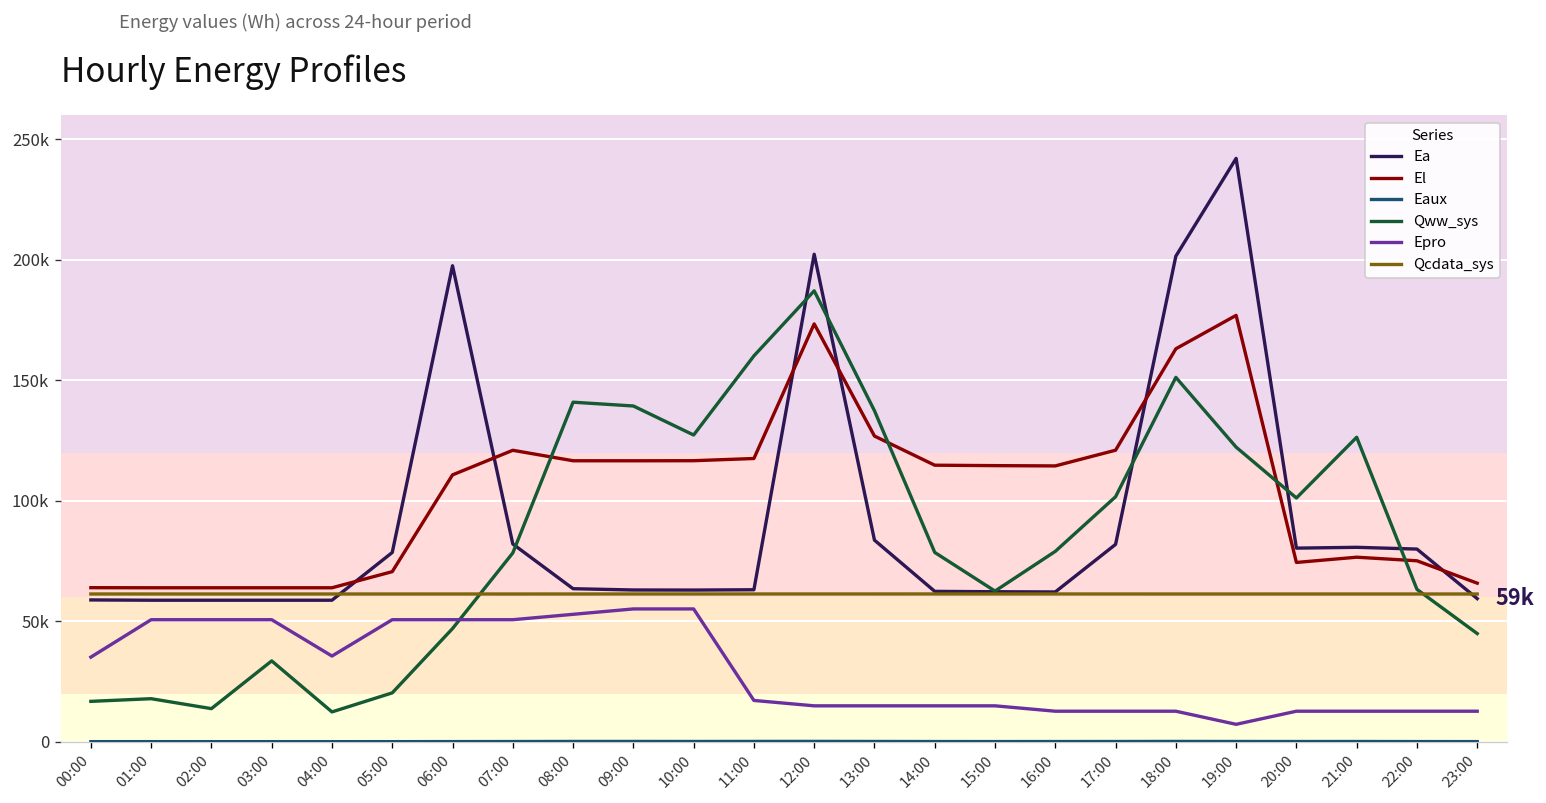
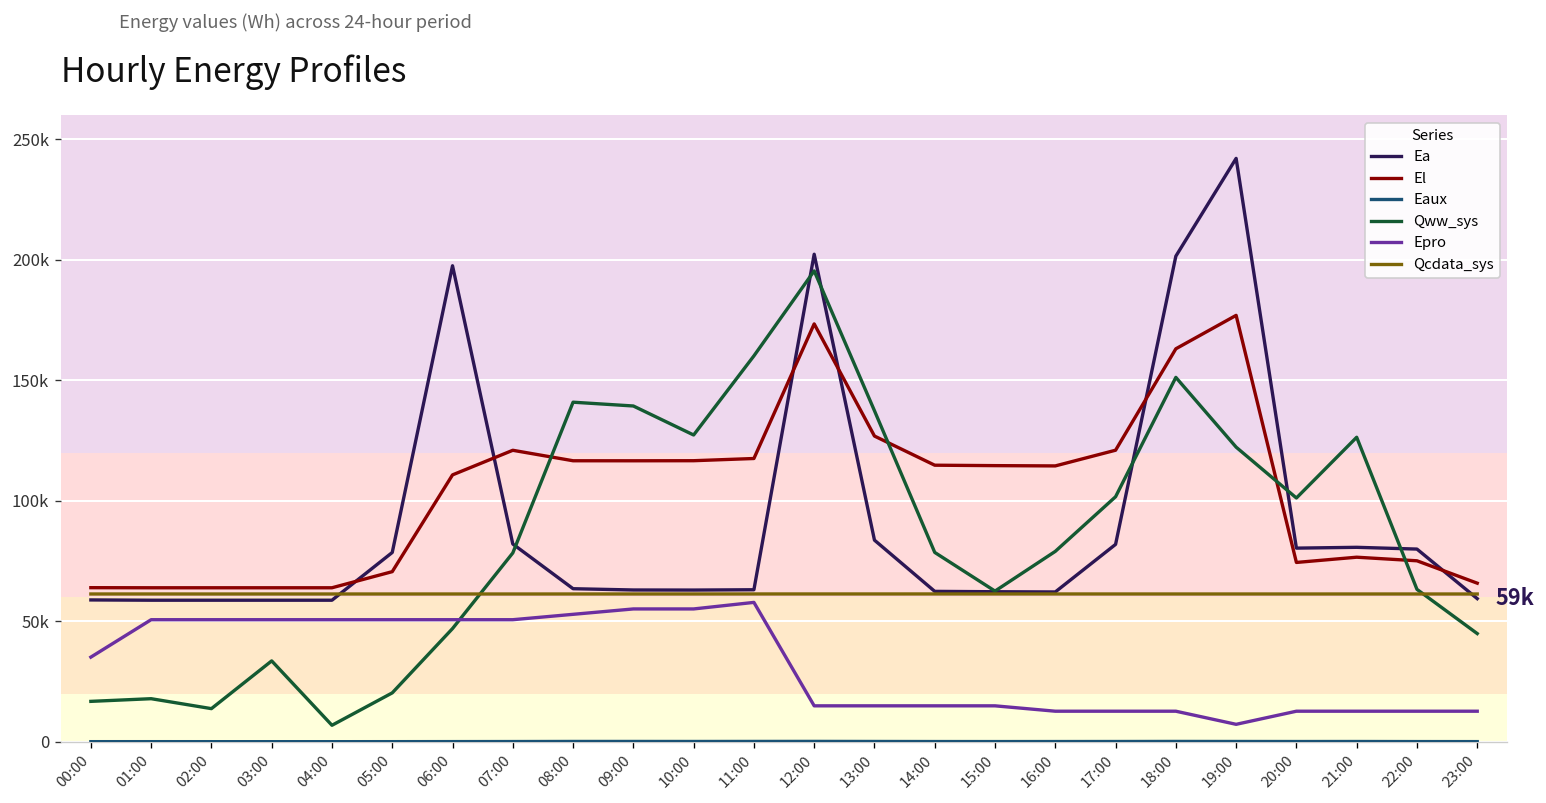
  {
    "Ea": {
      "23:00": "59k"
    },
    "El": {
      "00:00": "64000",
      "01:00": "64000",
      "02:00": "64000",
      "03:00": "64000",
      "04:00": "64000",
      "05:00": "71000",
      "06:00": "111000",
      "07:00": "121000",
      "08:00": "117000",
      "09:00": "117000",
      "10:00": "117000",
      "11:00": "118000",
      "12:00": "173000",
      "13:00": "127000",
      "14:00": "115000",
      "15:00": "115000",
      "16:00": "114000",
      "17:00": "121000",
      "18:00": "163000",
      "19:00": "177000",
      "20:00": "74000",
      "21:00": "77000",
      "22:00": "75000"
    },
    "Eaux": {
      "00:00": "0",
      "01:00": "0",
      "02:00": "0",
      "03:00": "0",
      "04:00": "0",
      "05:00": "0",
      "06:00": "0",
      "07:00": "0",
      "08:00": "0",
      "09:00": "0",
      "10:00": "0",
      "11:00": "0",
      "12:00": "0",
      "13:00": "0",
      "14:00": "0",
      "15:00": "0",
      "16:00": "0",
      "17:00": "0",
      "18:00": "0",
      "19:00": "0",
      "20:00": "0",
      "21:00": "0",
      "22:00": "0",
      "23:00": "0"
    },
    "Qww_sys": {
      "00:00": "17000",
      "01:00": "18000",
      "02:00": "14000",
      "03:00": "34000",
-     "04:00": "12000",
+     "04:00": "7000",
      "05:00": "20000",
      "06:00": "47000",
      "07:00": "78000",
      "08:00": "141000",
      "09:00": "139000",
      "10:00": "127000",
      "11:00": "160000",
-     "12:00": "187000",
+     "12:00": "195000",
      "13:00": "137000",
      "14:00": "79000",
      "16:00": "79000",
      "17:00": "102000",
      "18:00": "151000",
      "19:00": "122000",
      "20:00": "101000",
      "21:00": "126000",
      "22:00": "63000",
      "23:00": "45000"
    },
    "Epro": {
      "00:00": "35000",
      "01:00": "51000",
      "02:00": "51000",
      "03:00": "51000",
-     "04:00": "36000",
+     "04:00": "51000",
      "05:00": "51000",
      "06:00": "51000",
      "07:00": "51000",
      "08:00": "53000",
      "09:00": "55000",
      "10:00": "55000",
-     "11:00": "17000",
+     "11:00": "58000",
      "12:00": "15000",
      "13:00": "15000",
      "14:00": "15000",
      "15:00": "15000",
      "16:00": "13000",
      "17:00": "13000",
      "18:00": "13000",
      "19:00": "7000",
      "20:00": "13000",
      "21:00": "13000",
      "22:00": "13000",
      "23:00": "13000"
    },
    "Qcdata_sys": {
      "00:00": "61000",
      "01:00": "61000",
      "02:00": "61000",
      "03:00": "61000",
      "04:00": "61000",
      "05:00": "61000",
      "06:00": "61000",
      "07:00": "61000",
      "08:00": "61000",
      "09:00": "61000",
      "10:00": "61000",
      "11:00": "61000",
      "12:00": "61000",
      "13:00": "61000",
      "17:00": "61000",
      "18:00": "61000",
      "19:00": "61000",
      "20:00": "61000",
      "21:00": "61000",
      "22:00": "61000"
    }
  }
